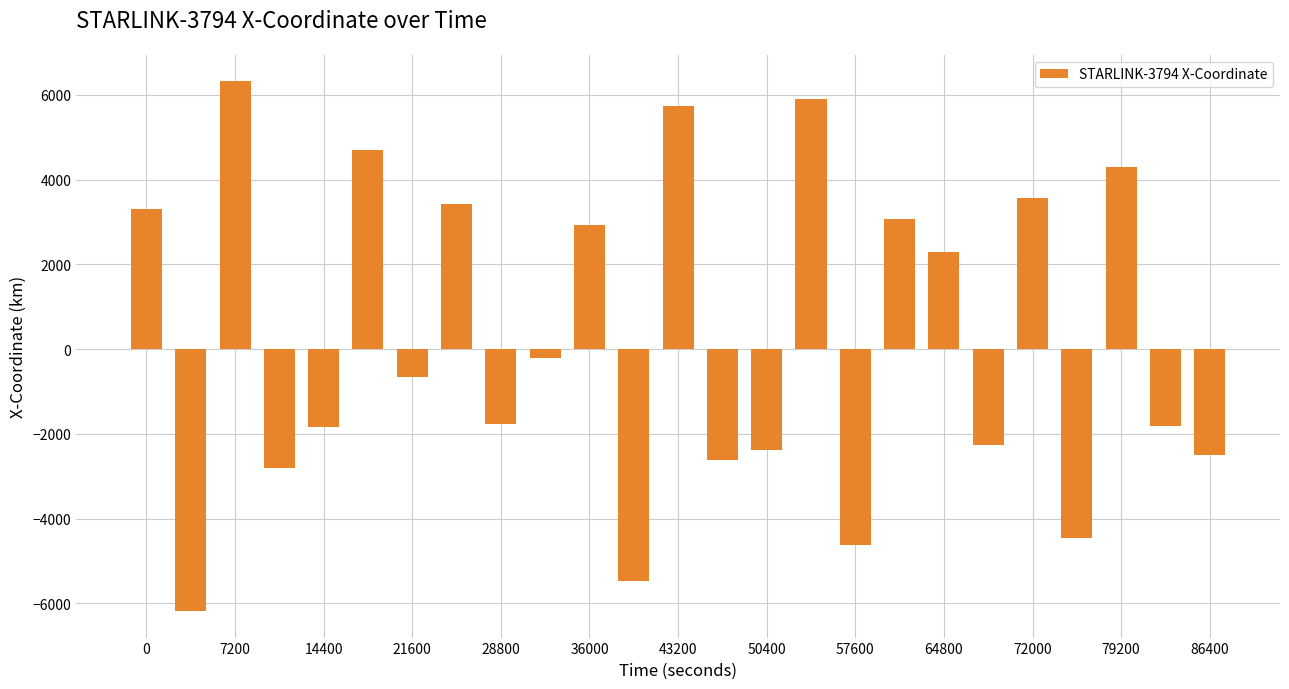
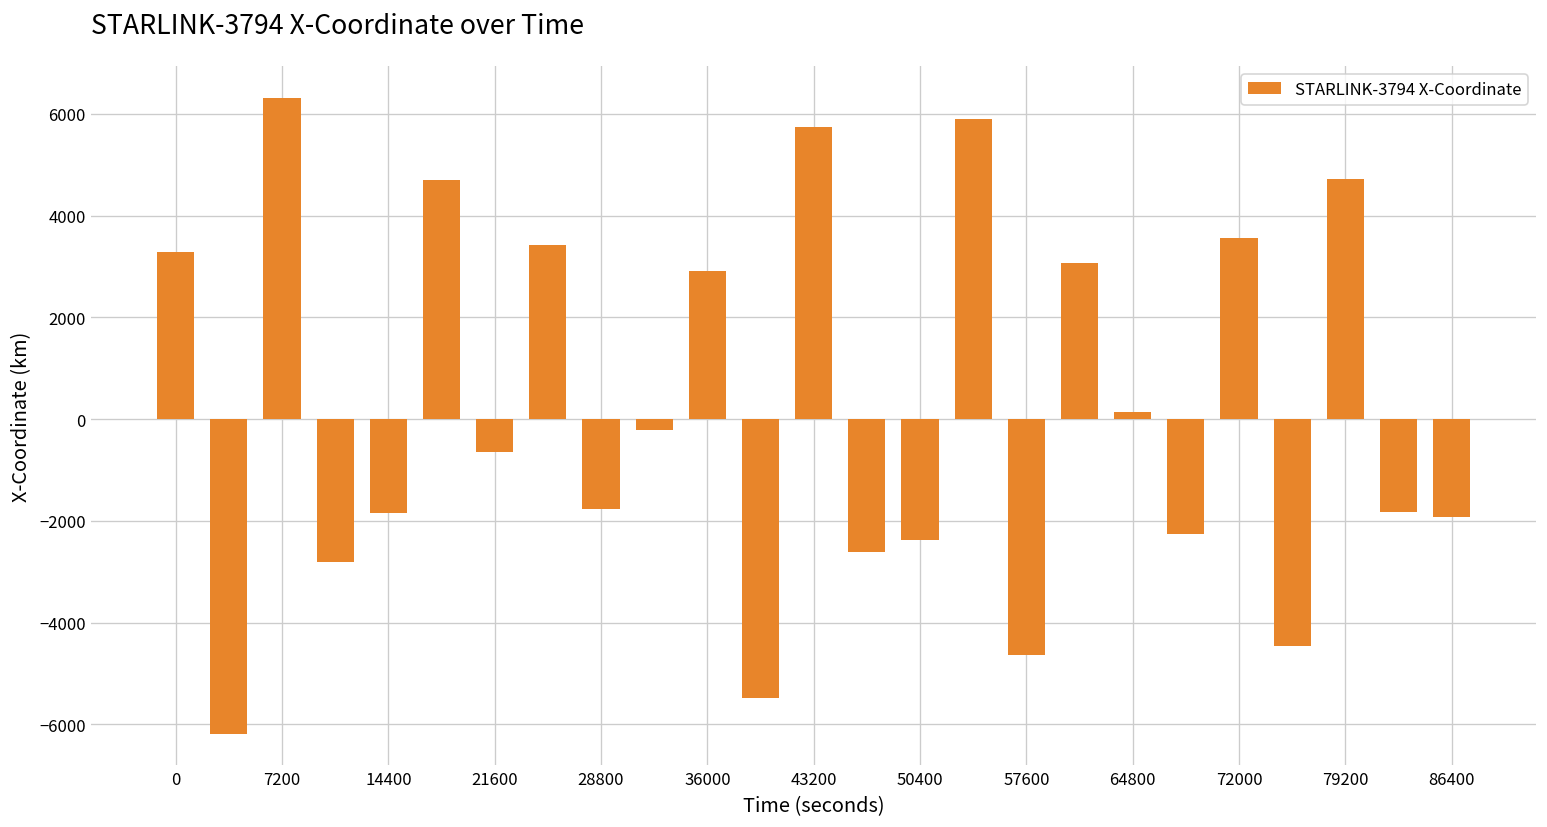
  {
    "0": 3300,
    "7200": 6300,
    "14400": -1800,
    "21600": -600,
    "28800": -1800,
    "36000": 2900,
    "43200": 5700,
    "50400": -2400,
    "57600": -4600,
-   "64800": 2300,
+   "64800": 100,
    "72000": 3600,
-   "79200": 4300,
-   "86400": -2500
+   "79200": 4700,
+   "86400": -1900
  }
